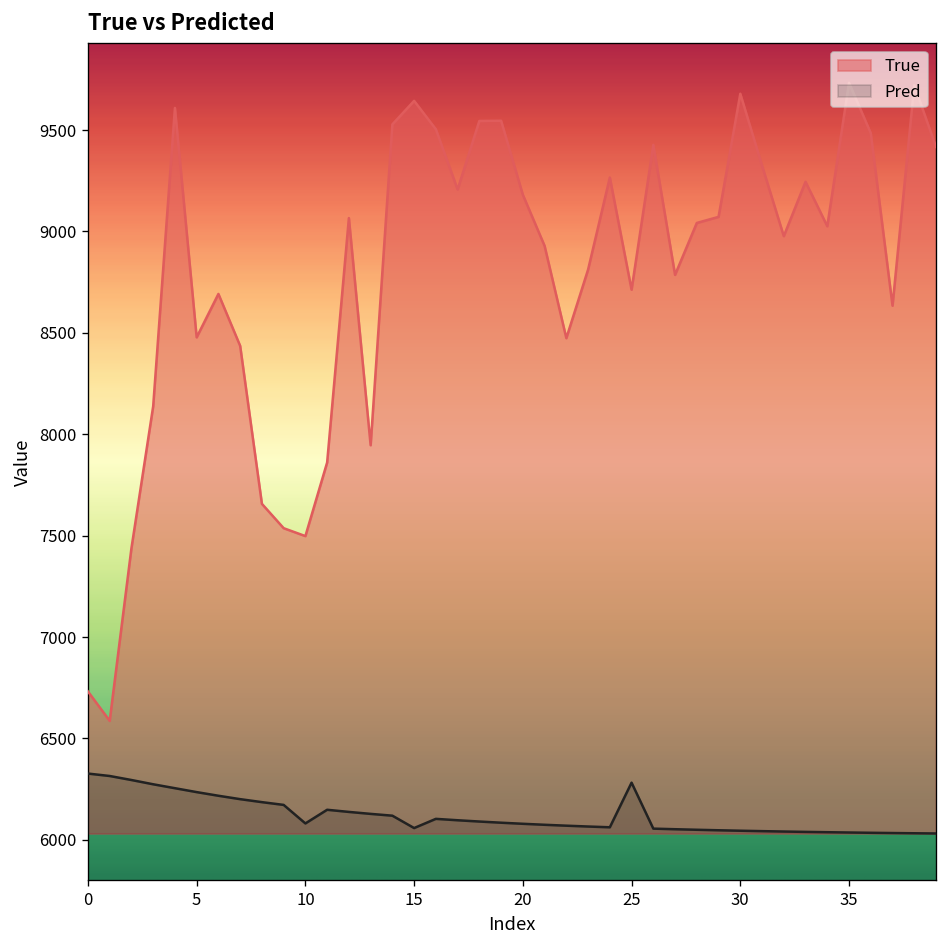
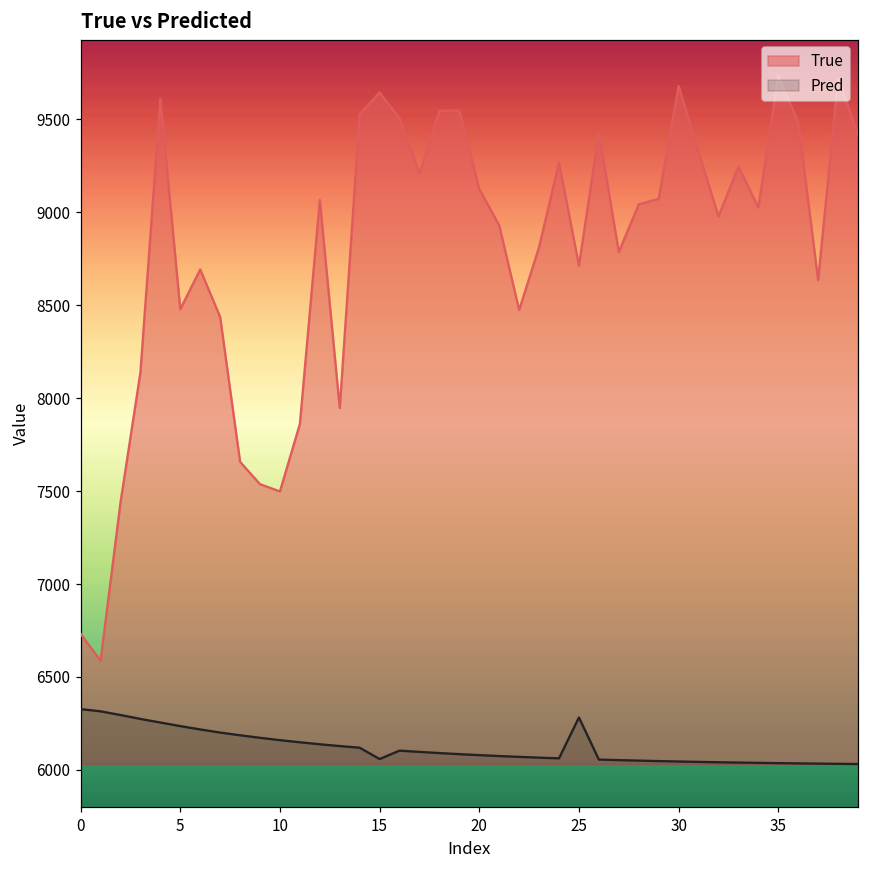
  {
    "True": {
      "0": 6730,
      "5": 8480,
      "10": 7500,
      "15": 9640,
-     "20": 9180,
+     "20": 9130,
      "25": 8710,
      "30": 9680
    },
    "Pred": {
      "0": 6330,
      "5": 6240,
-     "10": 6080,
+     "10": 6160,
      "15": 6060,
      "20": 6080,
      "25": 6280,
      "30": 6050,
      "35": 6040
    }
  }
